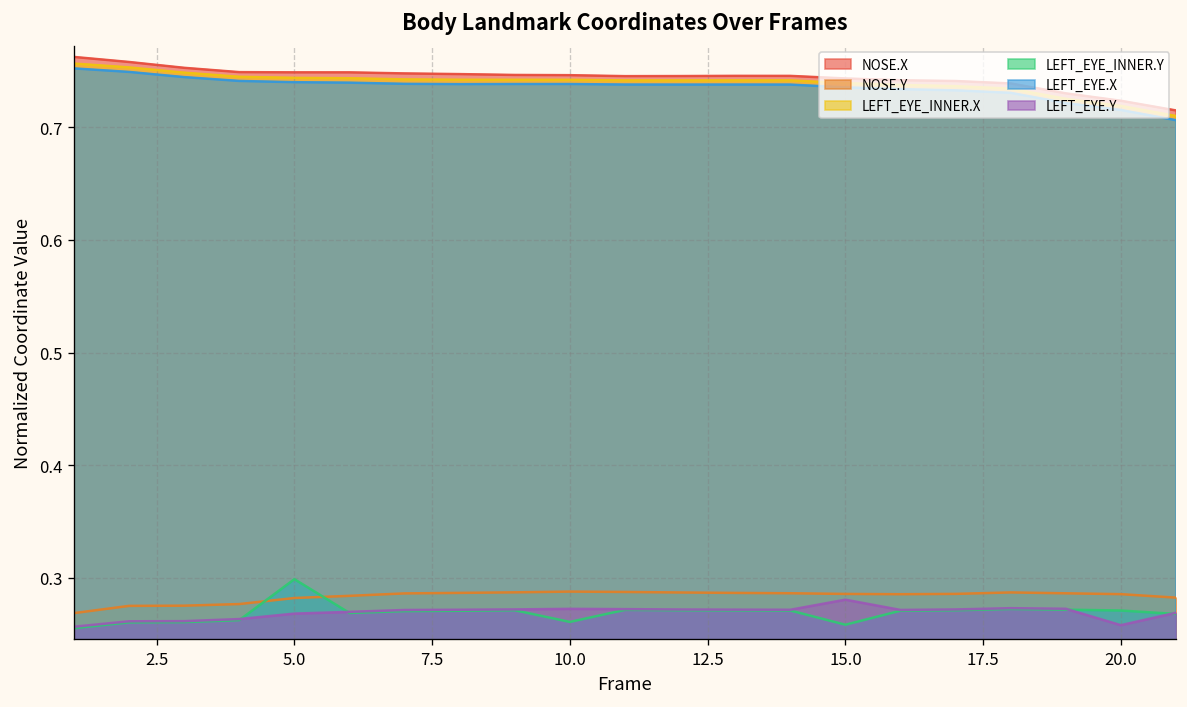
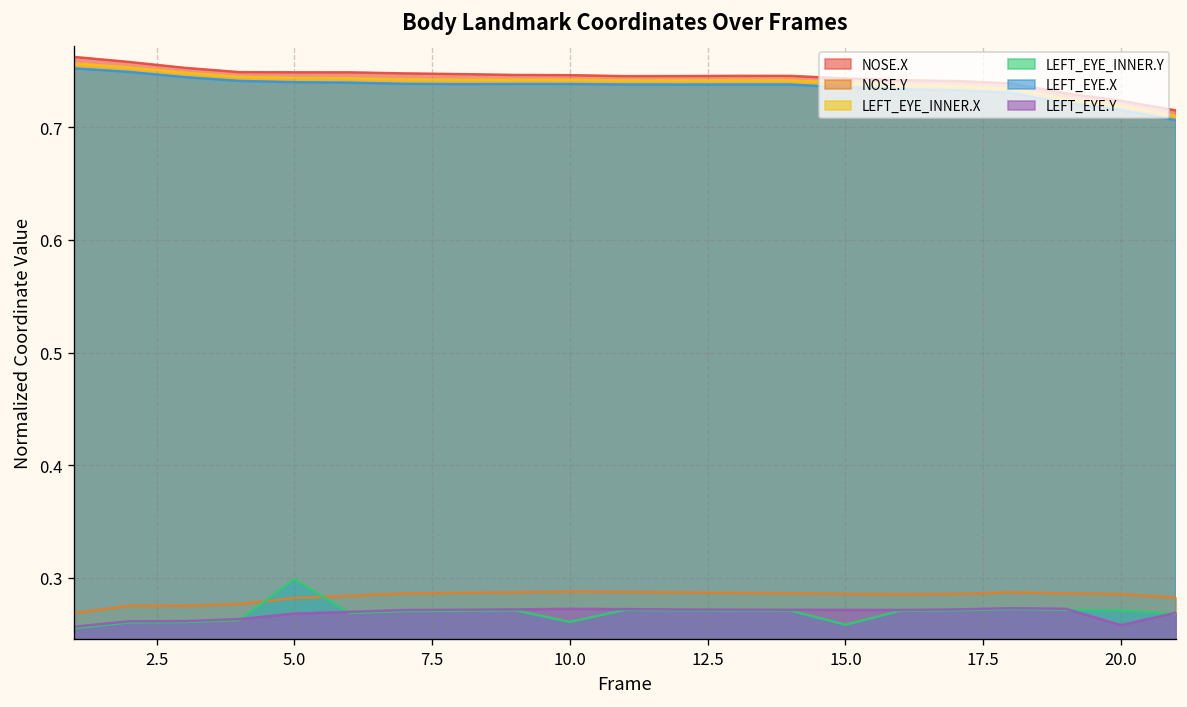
  {
    "LEFT_EYE_INNER.X": {
      "5.0": 0.74,
      "10.0": 0.74
    },
    "LEFT_EYE_INNER.Y": {
      "5.0": 0.30,
      "10.0": 0.26,
      "15.0": 0.26,
      "20.0": 0.27
    },
    "LEFT_EYE.X": {
      "5.0": 0.74,
      "10.0": 0.74
    },
    "LEFT_EYE.Y": {
      "5.0": 0.27,
      "10.0": 0.27,
-     "15.0": 0.28,
+     "15.0": 0.27,
      "20.0": 0.26
    }
  }
